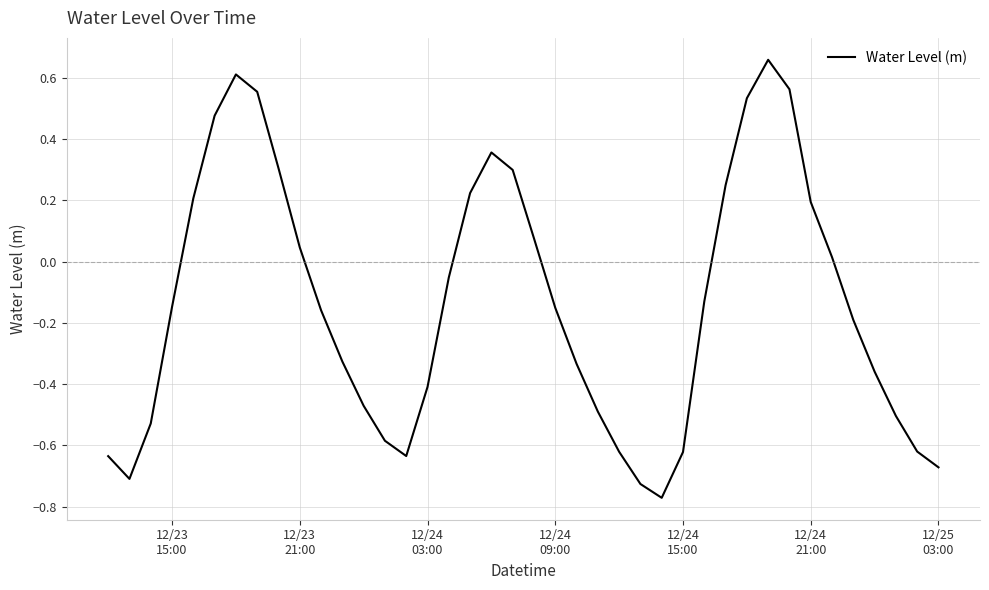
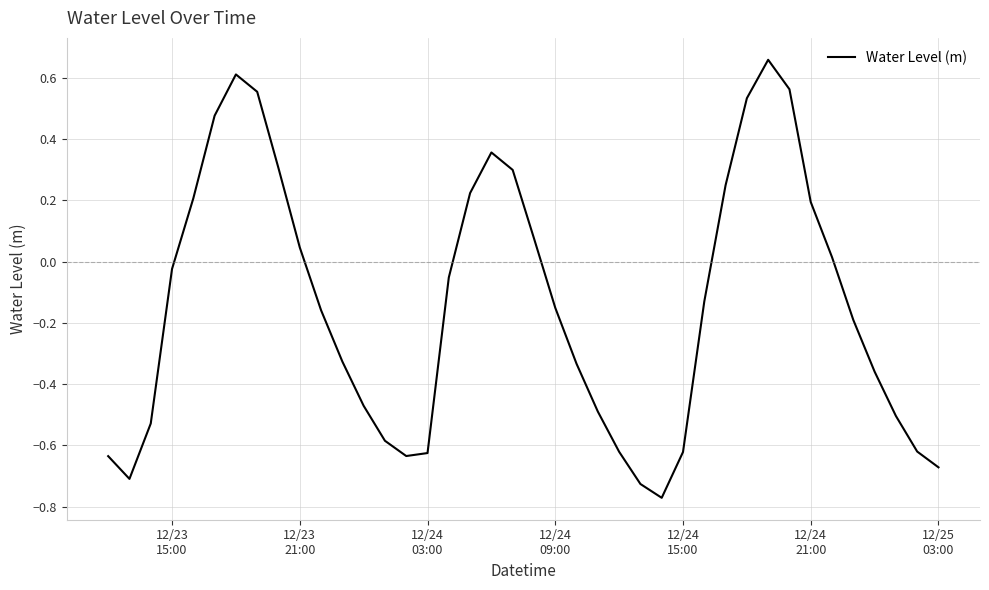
  {
-   "12/23 15:00": -0.15,
+   "12/23 15:00": -0.02,
    "12/23 21:00": 0.05,
-   "12/24 03:00": -0.41,
+   "12/24 03:00": -0.62,
    "12/24 09:00": -0.15,
    "12/24 15:00": -0.62,
    "12/24 21:00": 0.19,
    "12/25 03:00": -0.67
  }
